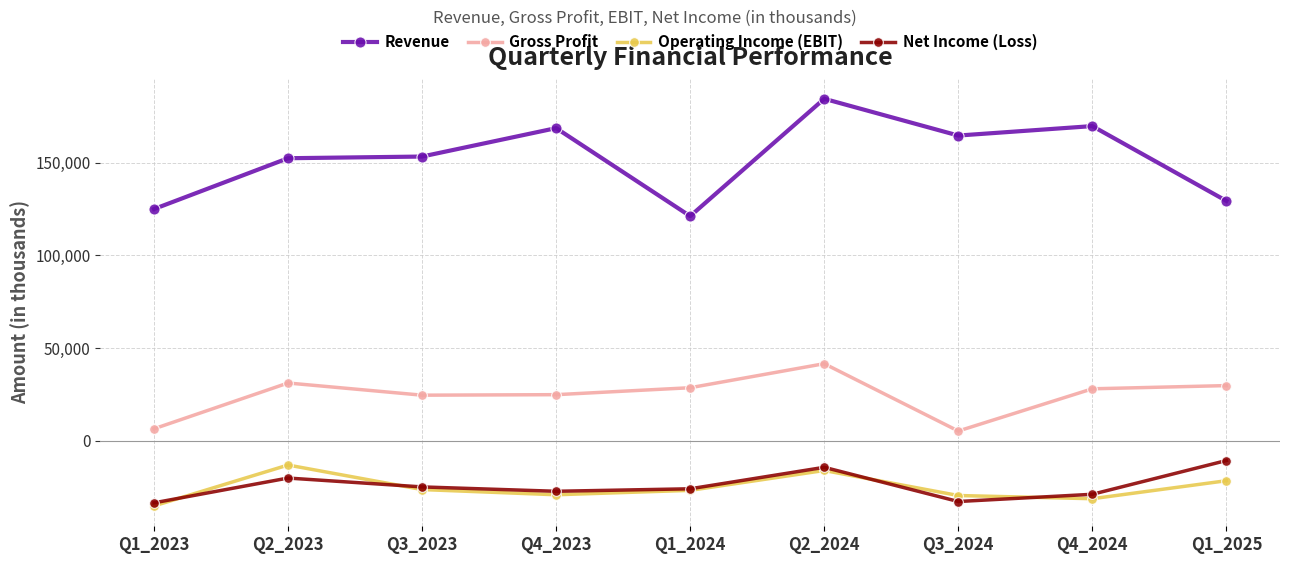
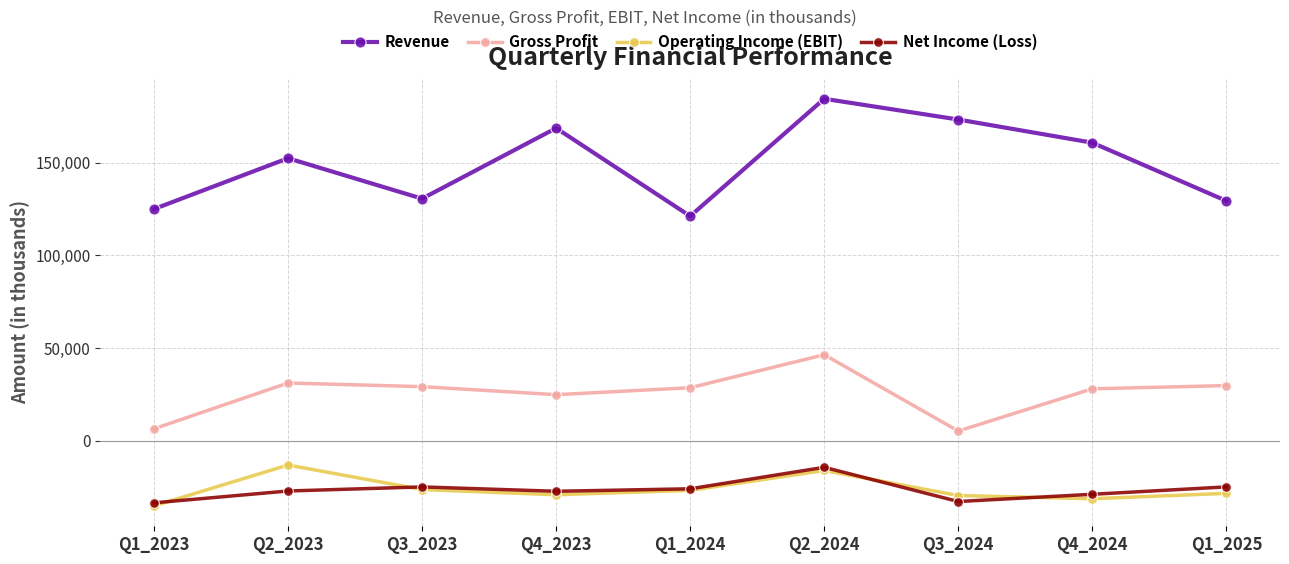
  {
    "Revenue": {
      "Q1_2023": "125,000",
      "Q2_2023": "153,000",
-     "Q3_2023": "153,000",
+     "Q3_2023": "131,000",
      "Q4_2023": "169,000",
      "Q1_2024": "121,000",
      "Q2_2024": "185,000",
-     "Q3_2024": "165,000",
-     "Q4_2024": "170,000",
+     "Q3_2024": "173,000",
+     "Q4_2024": "161,000",
      "Q1_2025": "129,000"
    },
    "Gross Profit": {
      "Q1_2023": "6,000",
      "Q2_2023": "31,000",
-     "Q3_2023": "25,000",
+     "Q3_2023": "29,000",
      "Q4_2023": "25,000",
      "Q1_2024": "29,000",
-     "Q2_2024": "42,000",
+     "Q2_2024": "46,000",
      "Q3_2024": "5,000",
      "Q4_2024": "28,000",
      "Q1_2025": "30,000"
    },
    "Operating Income (EBIT)": {
      "Q1_2023": "-35,000",
      "Q2_2023": "-13,000",
      "Q3_2023": "-26,000",
      "Q4_2023": "-29,000",
      "Q2_2024": "-16,000",
      "Q3_2024": "-30,000",
      "Q4_2024": "-31,000",
-     "Q1_2025": "-22,000"
+     "Q1_2025": "-29,000"
    },
    "Net Income (Loss)": {
      "Q1_2023": "-34,000",
-     "Q2_2023": "-20,000",
+     "Q2_2023": "-27,000",
      "Q3_2023": "-25,000",
      "Q4_2023": "-27,000",
      "Q2_2024": "-14,000",
      "Q3_2024": "-33,000",
      "Q4_2024": "-29,000",
-     "Q1_2025": "-11,000"
+     "Q1_2025": "-25,000"
    }
  }
